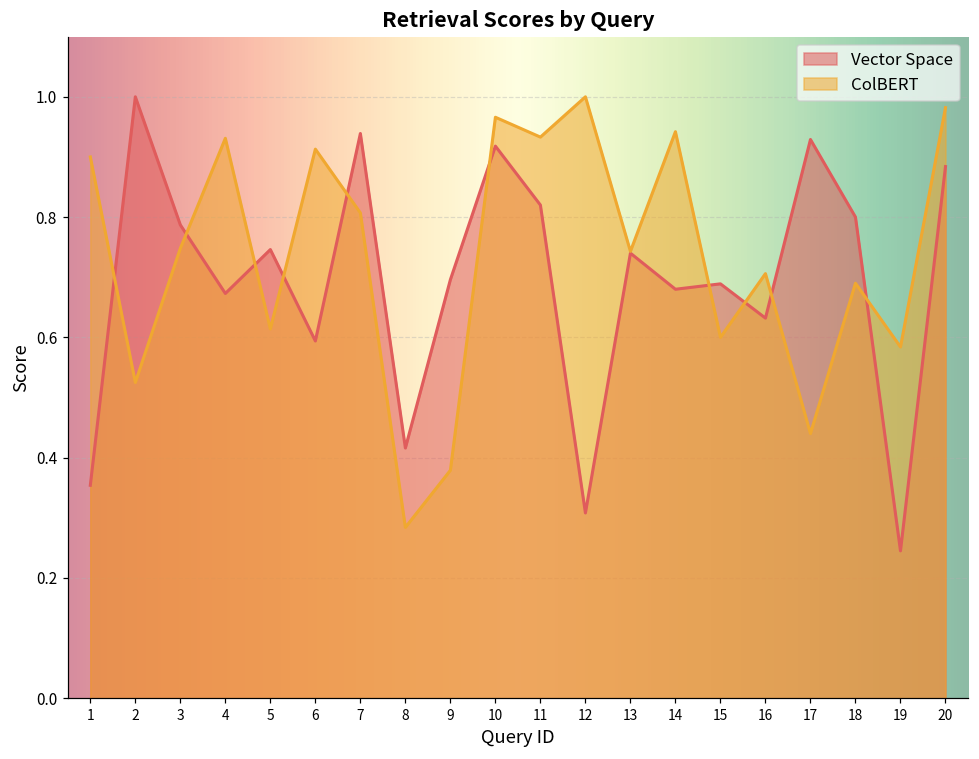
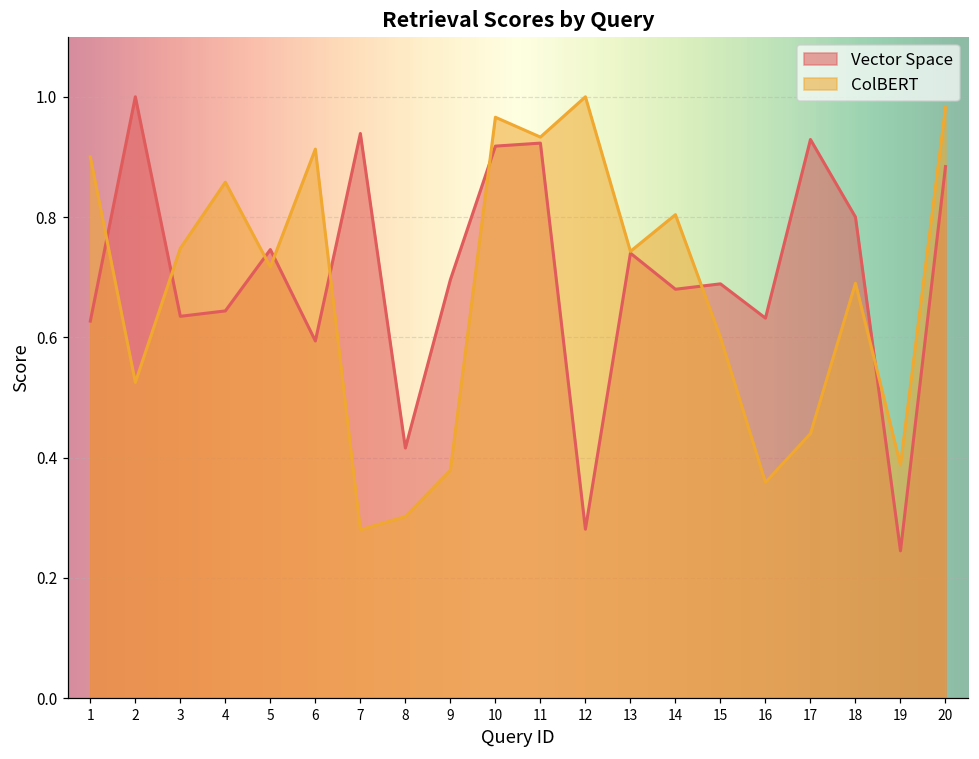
  {
    "Vector Space": {
-     "1": 0.35,
+     "1": 0.63,
      "2": 1.00,
-     "3": 0.79,
-     "4": 0.67,
+     "3": 0.64,
+     "4": 0.64,
      "5": 0.75,
      "6": 0.59,
      "7": 0.94,
      "8": 0.42,
      "9": 0.70,
      "10": 0.92,
-     "11": 0.82,
-     "12": 0.31,
+     "11": 0.92,
+     "12": 0.28,
      "14": 0.68,
      "15": 0.69,
      "16": 0.63,
      "17": 0.93,
      "18": 0.80,
      "19": 0.25,
      "20": 0.88
    },
    "ColBERT": {
      "1": 0.90,
      "2": 0.53,
      "3": 0.75,
-     "4": 0.93,
-     "5": 0.61,
+     "4": 0.86,
+     "5": 0.72,
      "6": 0.91,
-     "7": 0.81,
-     "8": 0.28,
+     "7": 0.28,
+     "8": 0.30,
      "9": 0.38,
      "10": 0.97,
      "11": 0.93,
      "12": 1.00,
-     "14": 0.94,
+     "14": 0.80,
      "15": 0.60,
-     "16": 0.71,
+     "16": 0.36,
      "17": 0.44,
      "18": 0.69,
-     "19": 0.58,
+     "19": 0.39,
      "20": 0.98
    }
  }
